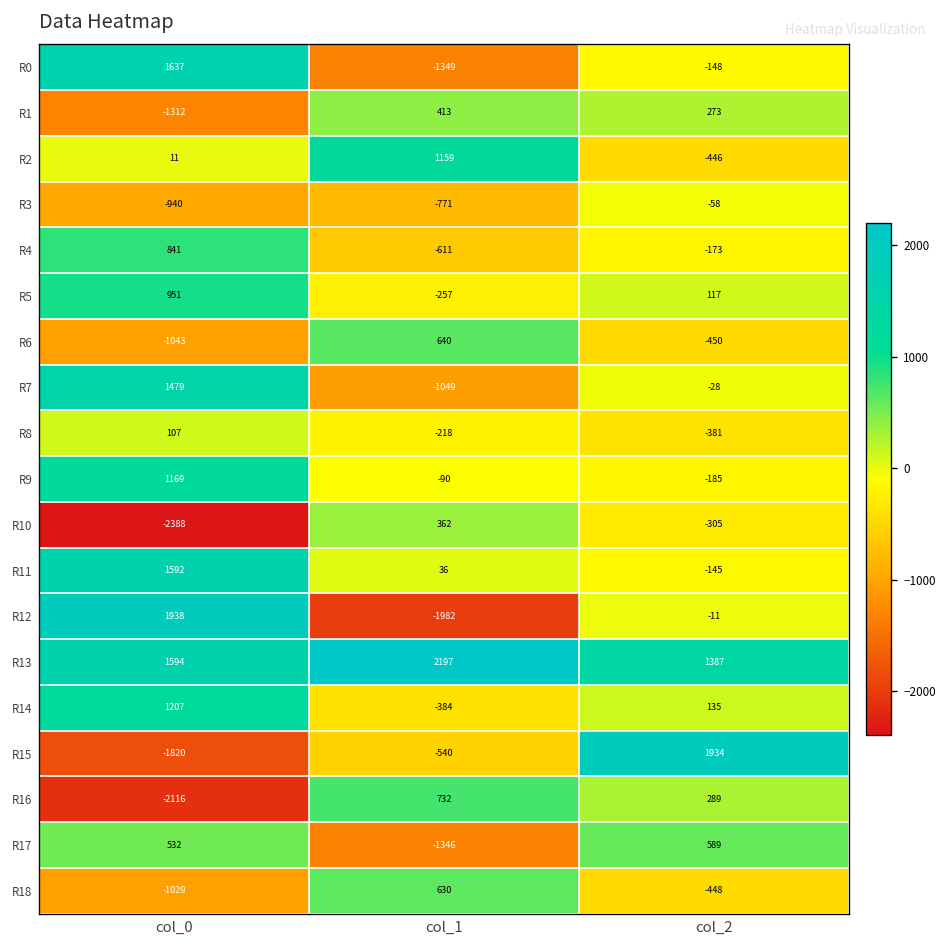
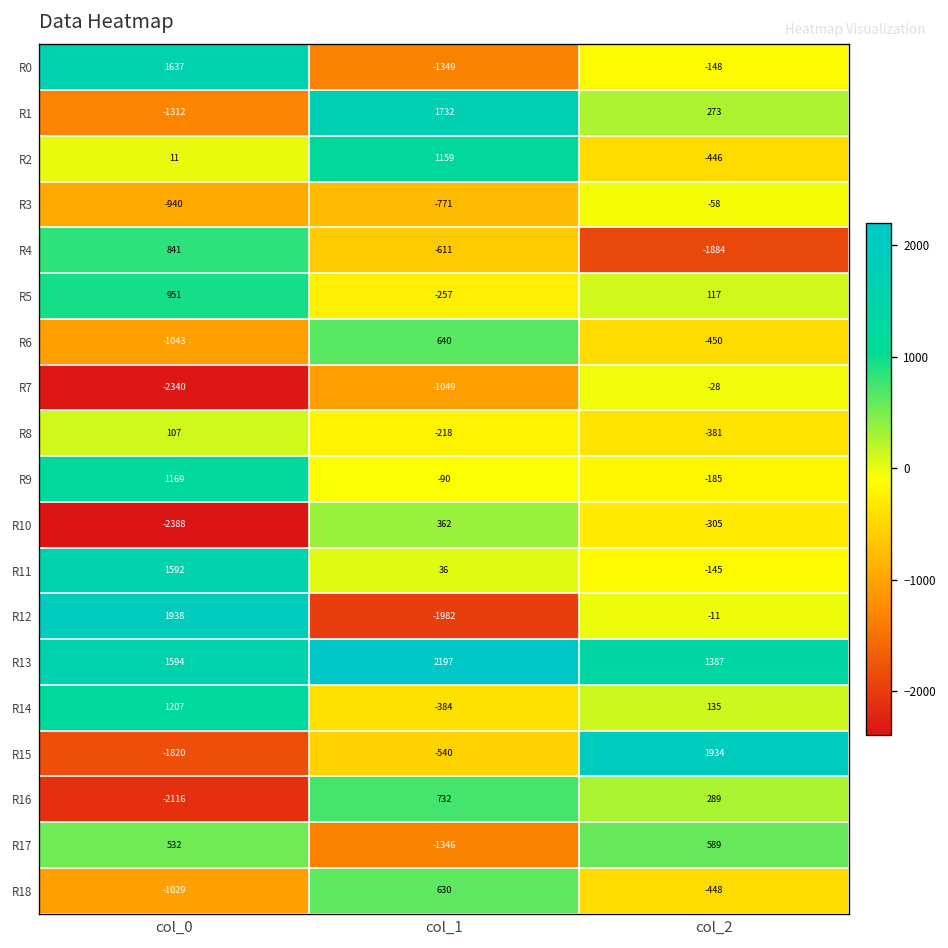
  {
    "R0": {
      "col_0": 1637,
      "col_1": -1349,
      "col_2": -148
    },
    "R1": {
      "col_0": -1312,
-     "col_1": 413,
+     "col_1": 1732,
      "col_2": 273
    },
    "R2": {
      "col_0": 11,
      "col_1": 1159,
      "col_2": -446
    },
    "R3": {
      "col_0": -940,
      "col_1": -771,
      "col_2": -58
    },
    "R4": {
      "col_0": 841,
      "col_1": -611,
-     "col_2": -173
+     "col_2": -1884
    },
    "R5": {
      "col_0": 951,
      "col_1": -257,
      "col_2": 117
    },
    "R6": {
      "col_0": -1043,
      "col_1": 640,
      "col_2": -450
    },
    "R7": {
-     "col_0": 1479,
+     "col_0": -2340,
      "col_1": -1049,
      "col_2": -28
    },
    "R8": {
      "col_0": 107,
      "col_1": -218,
      "col_2": -381
    },
    "R9": {
      "col_0": 1169,
      "col_1": -90,
      "col_2": -185
    },
    "R10": {
      "col_0": -2388,
      "col_1": 362,
      "col_2": -305
    },
    "R11": {
      "col_0": 1592,
      "col_1": 36,
      "col_2": -145
    },
    "R12": {
      "col_0": 1938,
      "col_1": -1982,
      "col_2": -11
    },
    "R13": {
      "col_0": 1594,
      "col_1": 2197,
      "col_2": 1387
    },
    "R14": {
      "col_0": 1207,
      "col_1": -384,
      "col_2": 135
    },
    "R15": {
      "col_0": -1820,
      "col_1": -540,
      "col_2": 1934
    },
    "R16": {
      "col_0": -2116,
      "col_1": 732,
      "col_2": 289
    },
    "R17": {
      "col_0": 532,
      "col_1": -1346,
      "col_2": 589
    },
    "R18": {
      "col_0": -1029,
      "col_1": 630,
      "col_2": -448
    }
  }
